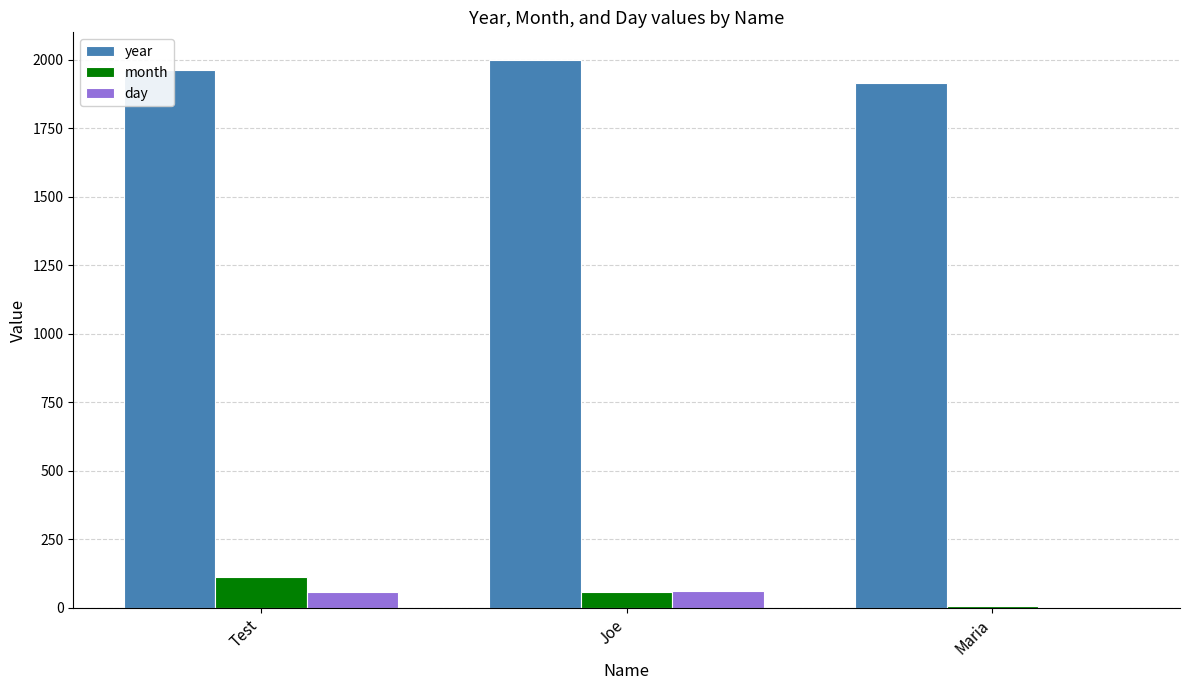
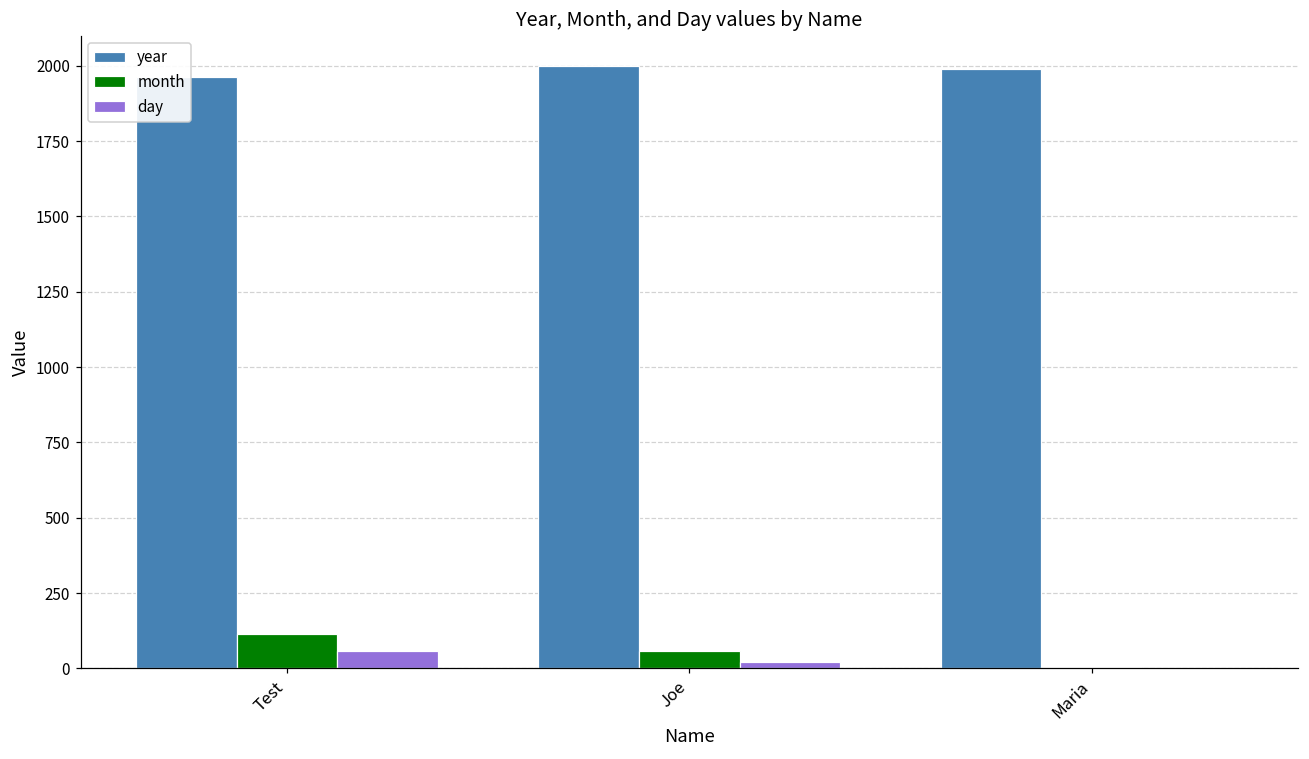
  {
    "year": {
      "Joe": 2000,
-     "Maria": 1920
+     "Maria": 1990
    },
    "month": {
      "Test": 110,
      "Joe": 60
    },
    "day": {
      "Test": 60,
-     "Joe": 60
+     "Joe": 20
    }
  }
